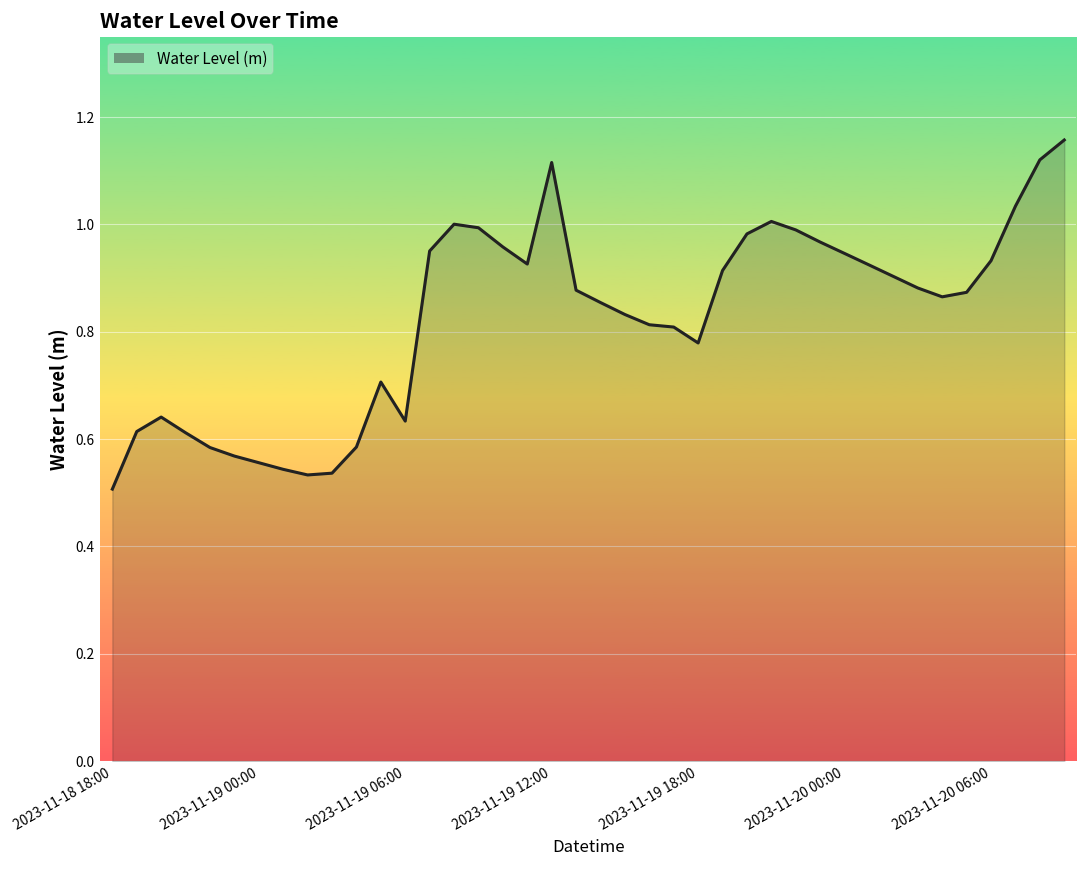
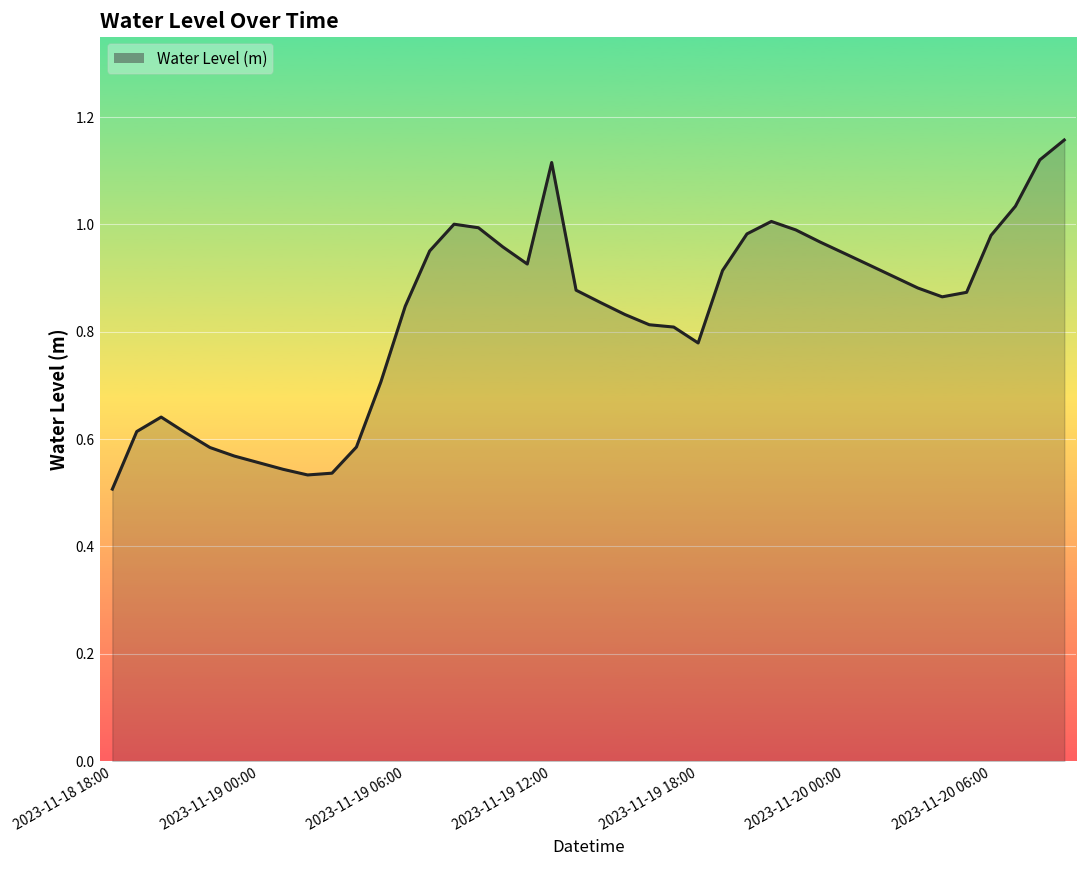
  {
    "2023-11-18 18:00": 0.51,
    "2023-11-19 00:00": 0.56,
-   "2023-11-19 06:00": 0.63,
+   "2023-11-19 06:00": 0.85,
    "2023-11-19 12:00": 1.12,
    "2023-11-19 18:00": 0.78,
    "2023-11-20 00:00": 0.95,
-   "2023-11-20 06:00": 0.93
+   "2023-11-20 06:00": 0.98
  }
